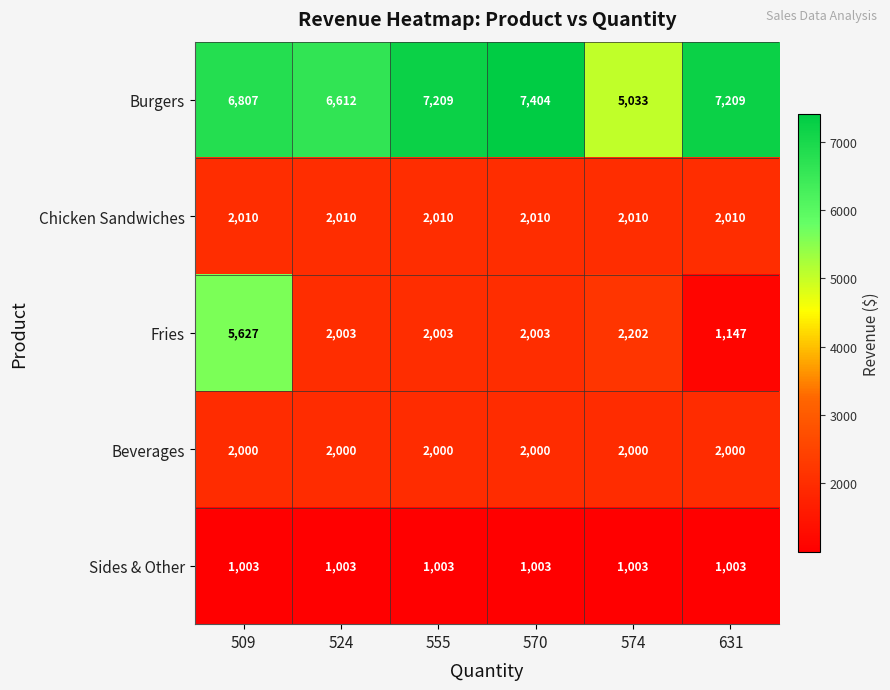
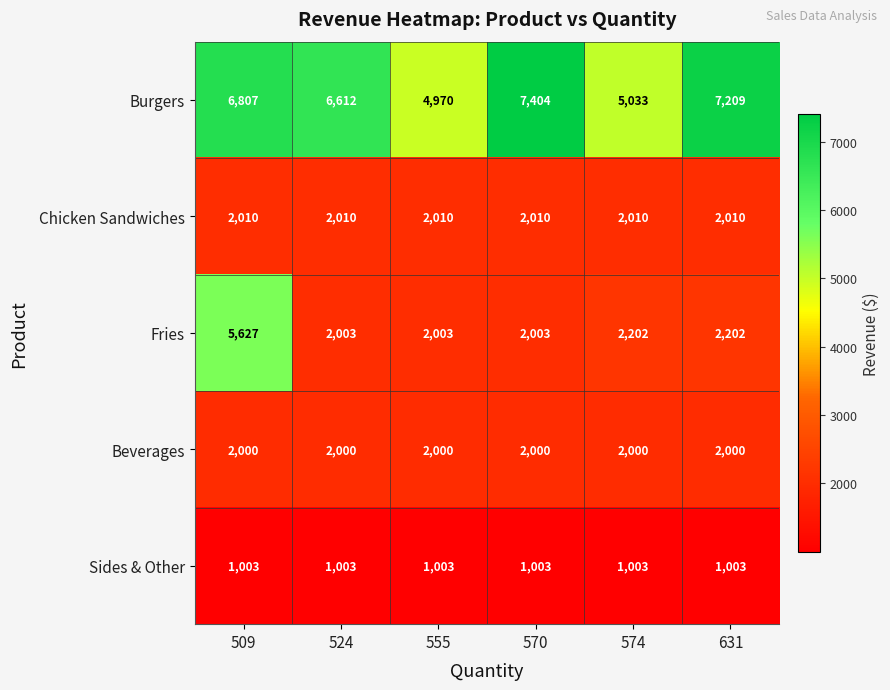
  {
    "Burgers": {
      "509": "6,807",
      "524": "6,612",
-     "555": "7,209",
+     "555": "4,970",
      "570": "7,404",
      "574": "5,033",
      "631": "7,209"
    },
    "Chicken Sandwiches": {
      "509": "2,010",
      "524": "2,010",
      "555": "2,010",
      "570": "2,010",
      "574": "2,010",
      "631": "2,010"
    },
    "Fries": {
      "509": "5,627",
      "524": "2,003",
      "555": "2,003",
      "570": "2,003",
      "574": "2,202",
-     "631": "1,147"
+     "631": "2,202"
    },
    "Beverages": {
      "509": "2,000",
      "524": "2,000",
      "555": "2,000",
      "570": "2,000",
      "574": "2,000",
      "631": "2,000"
    },
    "Sides & Other": {
      "509": "1,003",
      "524": "1,003",
      "555": "1,003",
      "570": "1,003",
      "574": "1,003",
      "631": "1,003"
    }
  }
